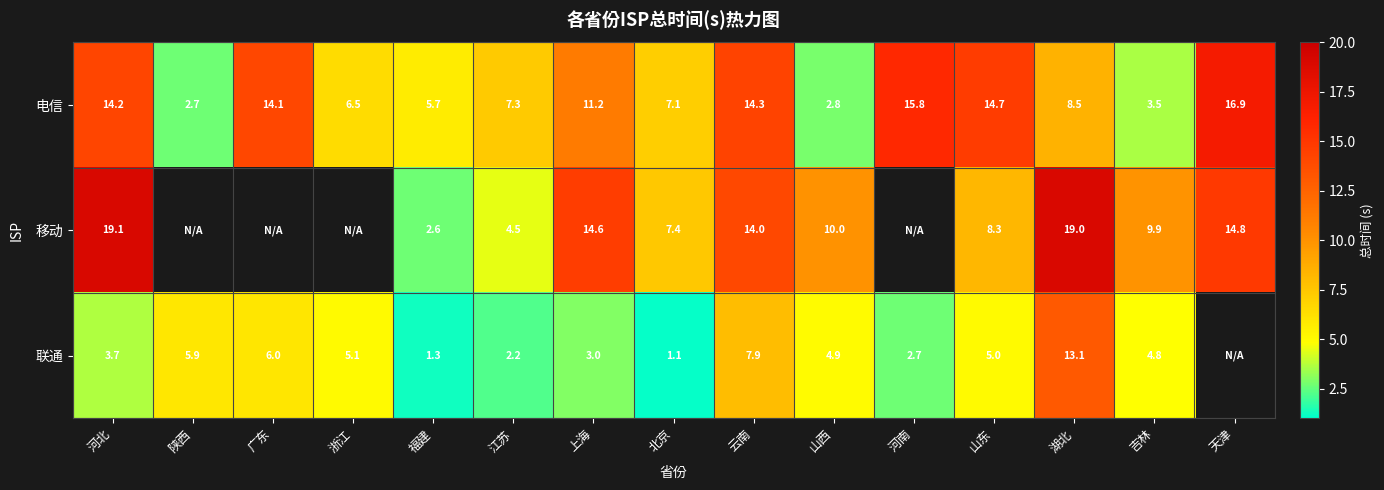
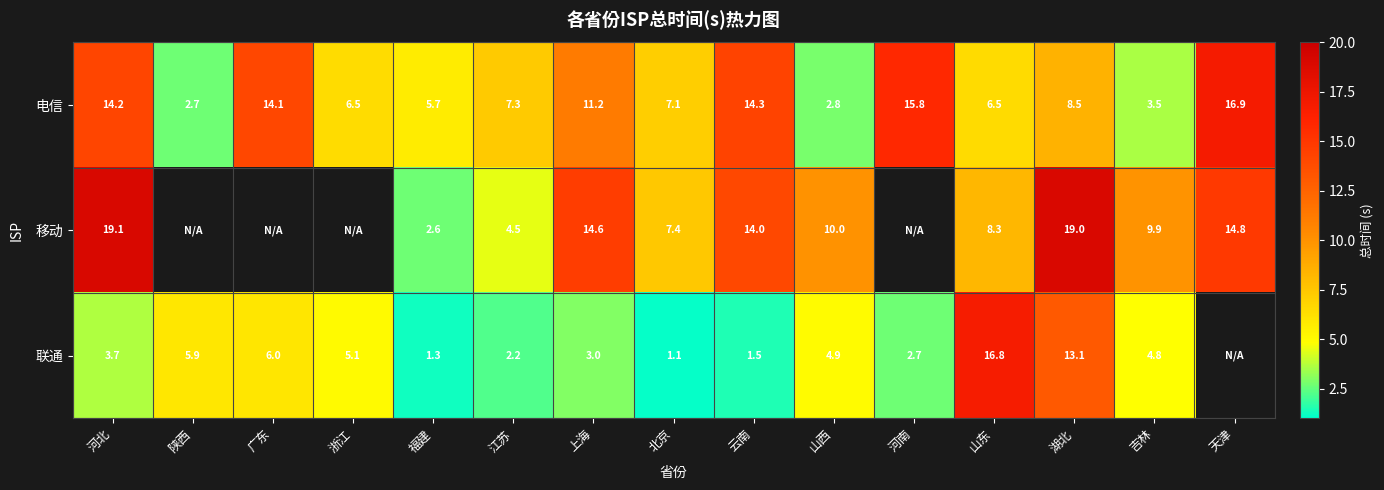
  {
    "电信": {
      "河北": 14.2,
      "陕西": 2.7,
      "广东": 14.1,
      "浙江": 6.5,
      "福建": 5.7,
      "江苏": 7.3,
      "上海": 11.2,
      "北京": 7.1,
      "云南": 14.3,
      "山西": 2.8,
      "河南": 15.8,
-     "山东": 14.7,
+     "山东": 6.5,
      "湖北": 8.5,
      "吉林": 3.5,
      "天津": 16.9
    },
    "移动": {
      "河北": 19.1,
      "福建": 2.6,
      "江苏": 4.5,
      "上海": 14.6,
      "北京": 7.4,
      "云南": 14.0,
      "山西": 10.0,
      "山东": 8.3,
      "湖北": 19.0,
      "吉林": 9.9,
      "天津": 14.8
    },
    "联通": {
      "河北": 3.7,
      "陕西": 5.9,
      "广东": 6.0,
      "浙江": 5.1,
      "福建": 1.3,
      "江苏": 2.2,
      "上海": 3.0,
      "北京": 1.1,
-     "云南": 7.9,
+     "云南": 1.5,
      "山西": 4.9,
      "河南": 2.7,
-     "山东": 5.0,
+     "山东": 16.8,
      "湖北": 13.1,
      "吉林": 4.8
    }
  }
